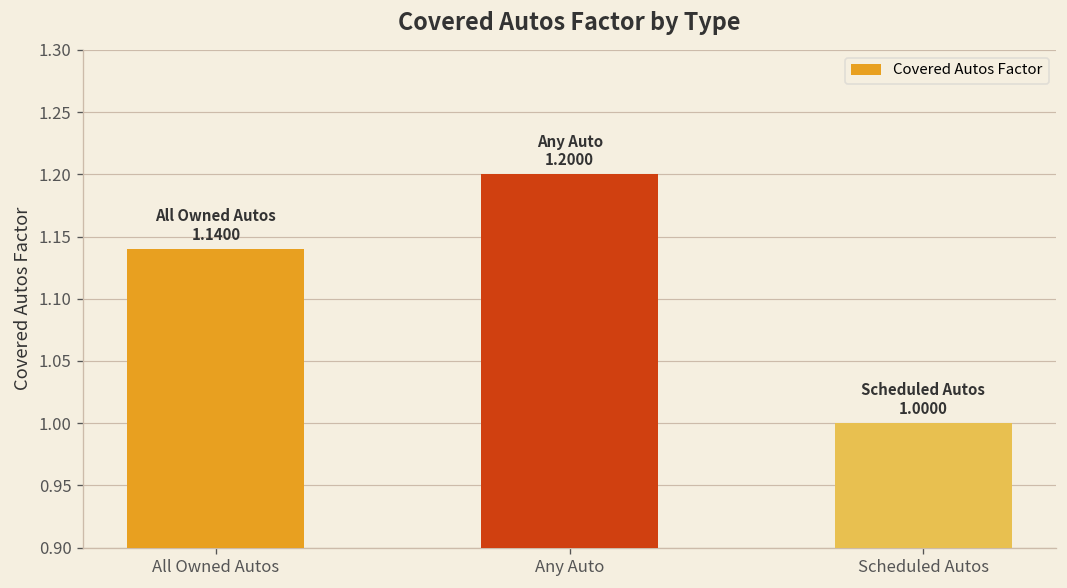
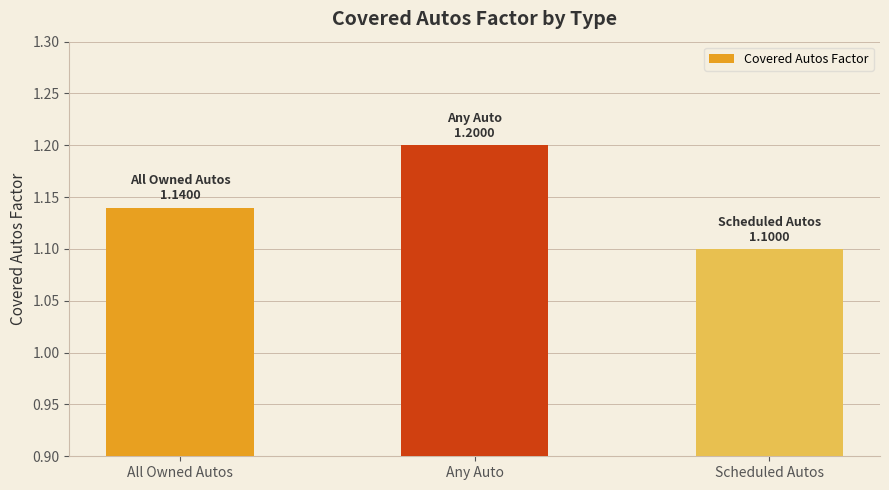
  {
    "All Owned Autos": 1.1400,
    "Any Auto": 1.2000,
-   "Scheduled Autos": 1.0000
+   "Scheduled Autos": 1.1000
  }
